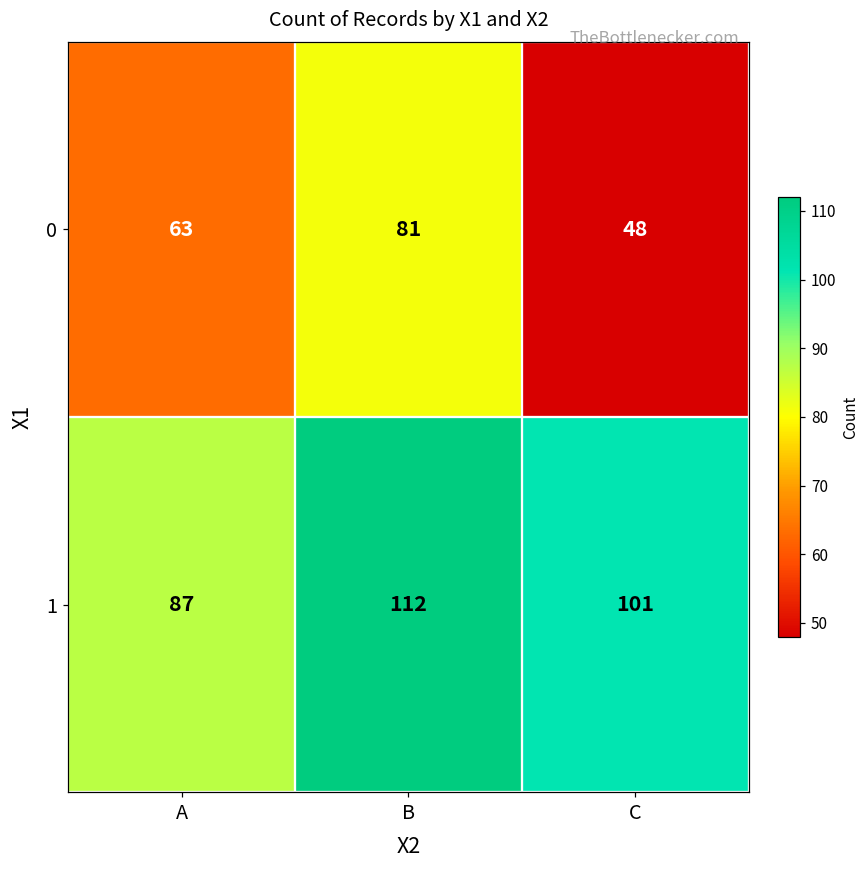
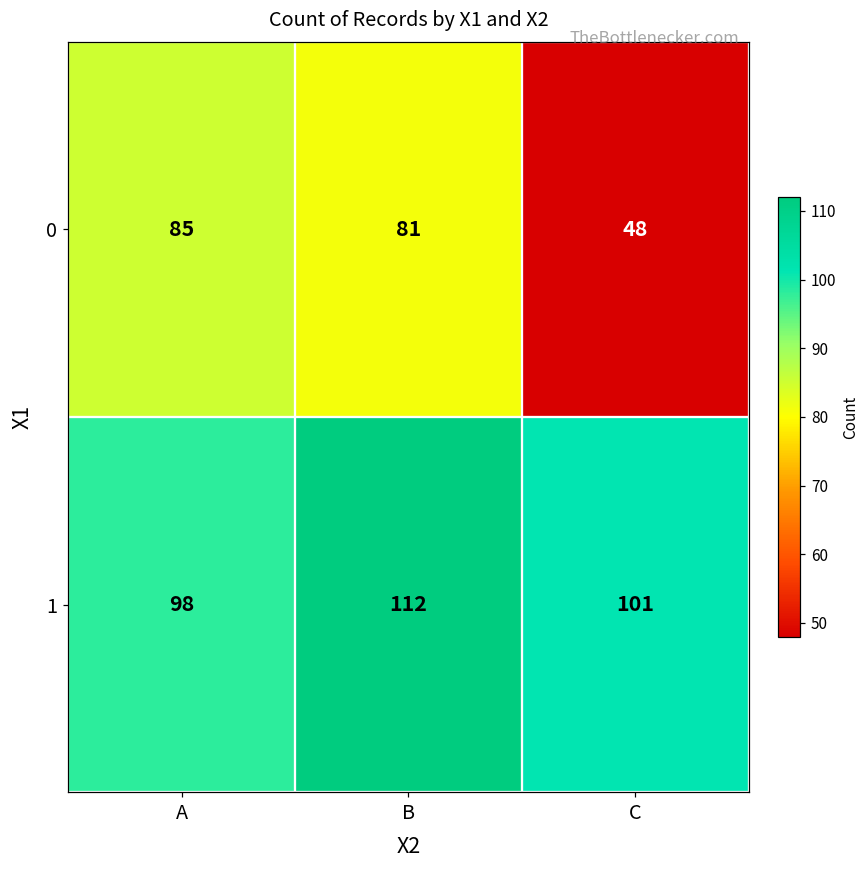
  {
    "0": {
-     "A": 63,
+     "A": 85,
      "B": 81,
      "C": 48
    },
    "1": {
-     "A": 87,
+     "A": 98,
      "B": 112,
      "C": 101
    }
  }
